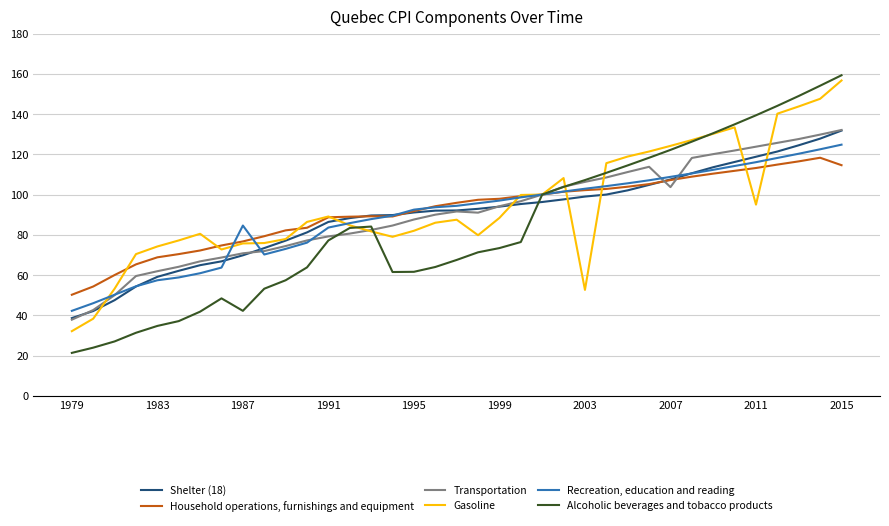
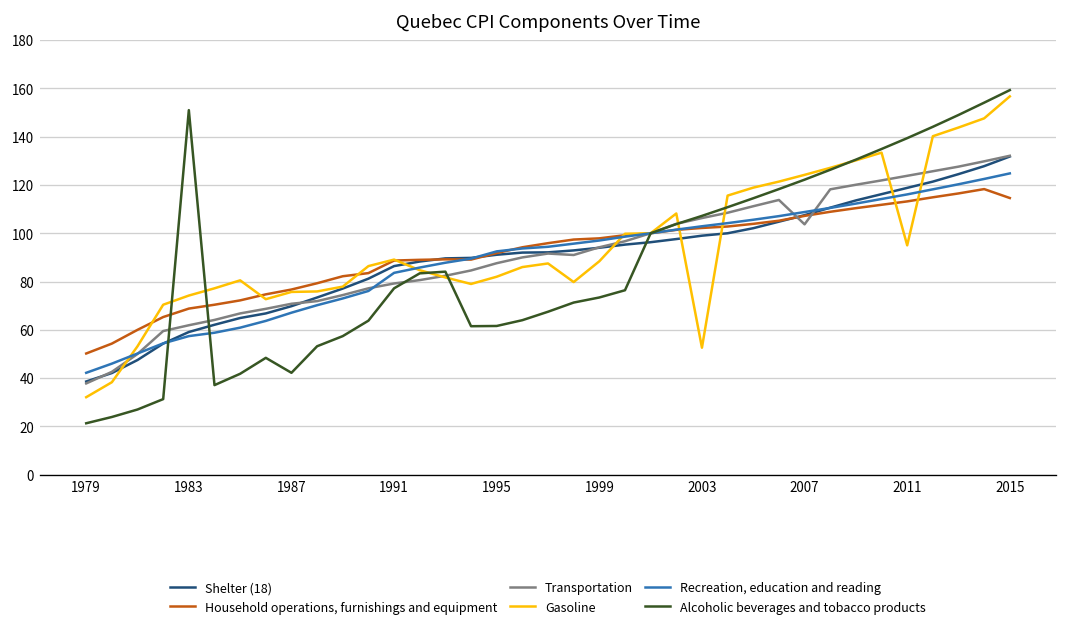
  {
    "Shelter (18)": {
      "1983": 59,
      "1991": 86,
      "2003": 99,
      "2011": 119
    },
    "Household operations, furnishings and equipment": {
      "1979": 50,
      "1983": 69,
      "2011": 113,
      "2015": 115
    },
    "Transportation": {
      "1983": 62,
      "1991": 79,
      "1995": 88,
      "2007": 104,
      "2011": 124
    },
    "Gasoline": {
      "1979": 32,
      "1983": 74,
      "1995": 82,
      "1999": 88,
      "2003": 53,
      "2007": 124,
      "2011": 95,
      "2015": 157
    },
    "Recreation, education and reading": {
      "1979": 42,
      "1983": 57,
-     "1987": 85,
+     "1987": 67,
      "1991": 84,
      "2007": 109,
      "2011": 116,
      "2015": 125
    },
    "Alcoholic beverages and tobacco products": {
      "1979": 21,
-     "1983": 35,
+     "1983": 151,
      "1987": 42,
      "1991": 77,
      "1995": 62,
      "1999": 73,
      "2007": 122,
      "2011": 139,
      "2015": 159
    }
  }
